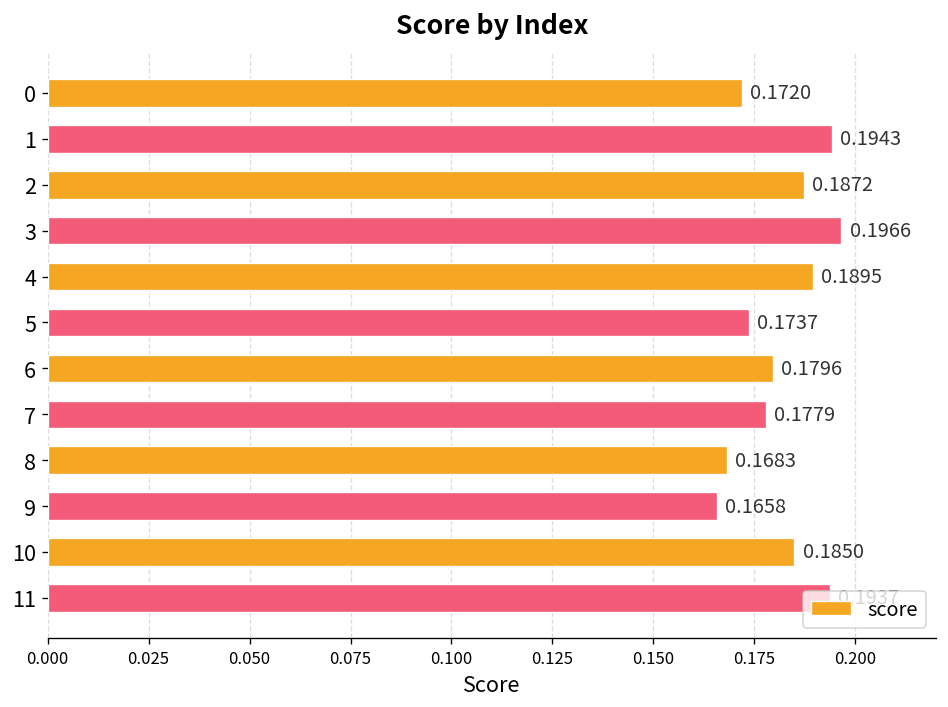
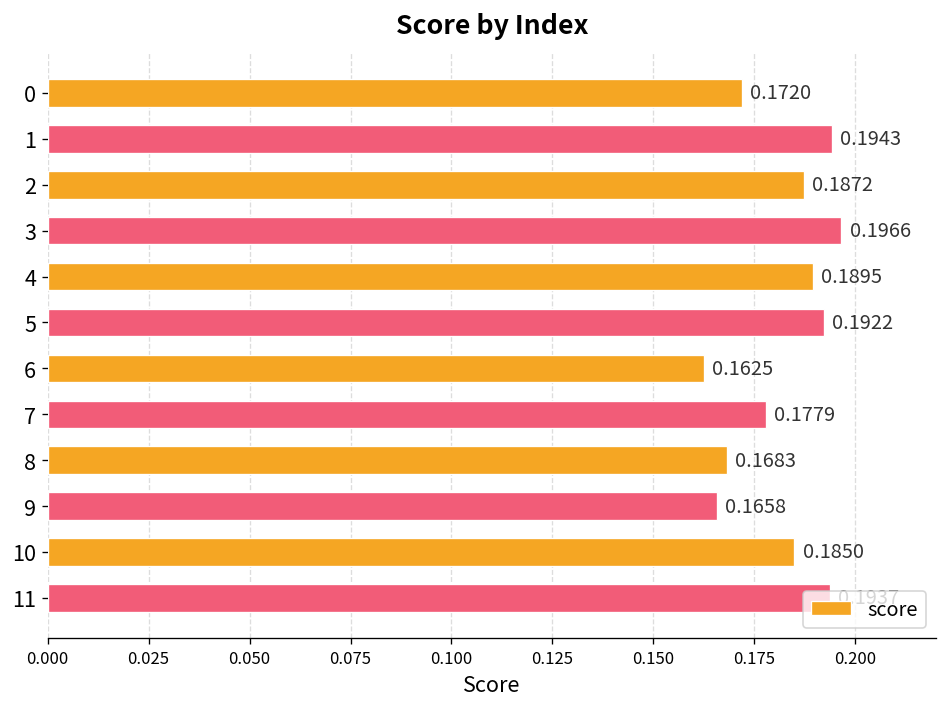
  {
    "0": 0.1720,
    "1": 0.1943,
    "2": 0.1872,
    "3": 0.1966,
    "4": 0.1895,
-   "5": 0.1737,
-   "6": 0.1796,
+   "5": 0.1922,
+   "6": 0.1625,
    "7": 0.1779,
    "8": 0.1683,
    "9": 0.1658,
    "10": 0.1850
  }
